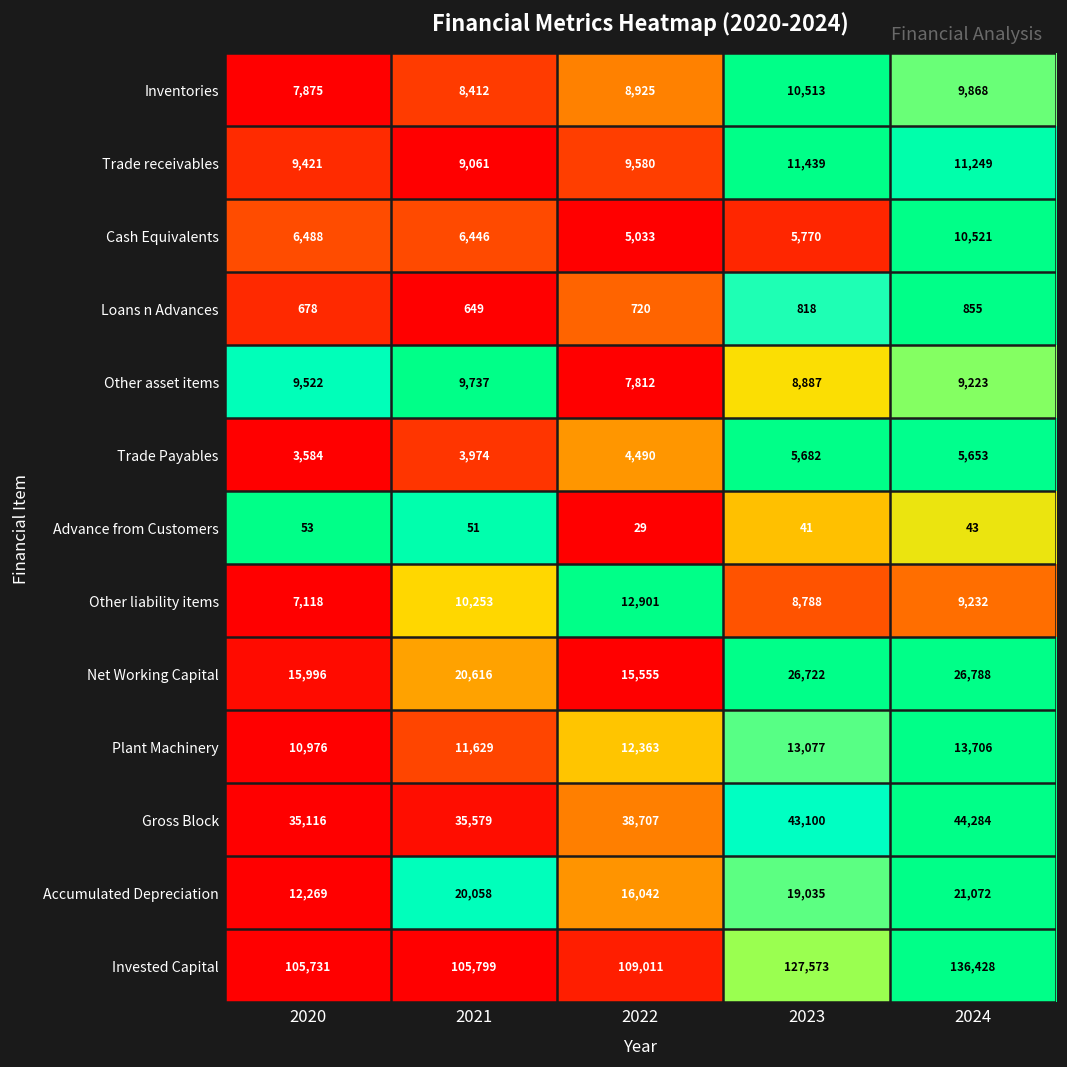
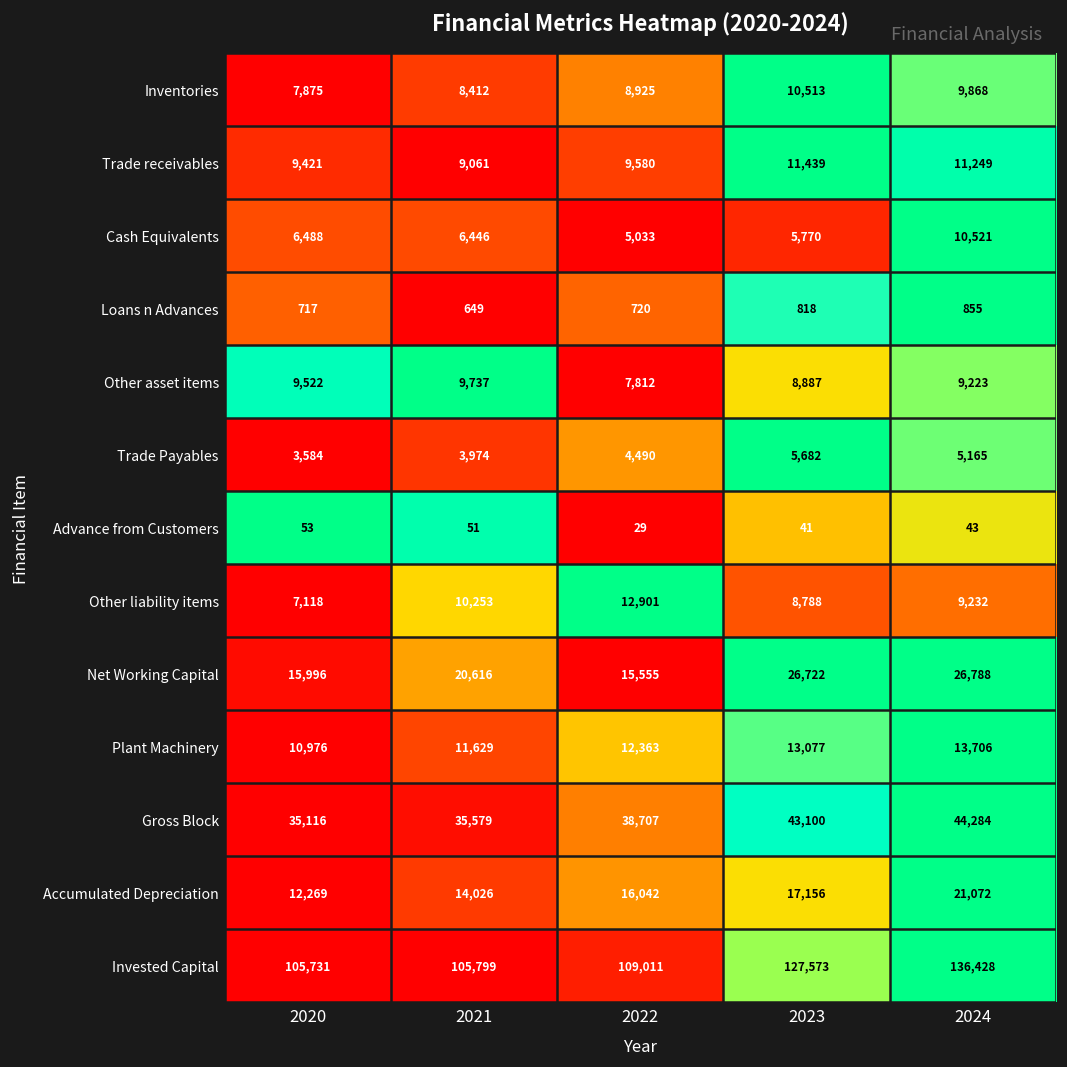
  {
    "Inventories": {
      "2020": "7,875",
      "2021": "8,412",
      "2022": "8,925",
      "2023": "10,513",
      "2024": "9,868"
    },
    "Trade receivables": {
      "2020": "9,421",
      "2021": "9,061",
      "2022": "9,580",
      "2023": "11,439",
      "2024": "11,249"
    },
    "Cash Equivalents": {
      "2020": "6,488",
      "2021": "6,446",
      "2022": "5,033",
      "2023": "5,770",
      "2024": "10,521"
    },
    "Loans n Advances": {
-     "2020": "678",
+     "2020": "717",
      "2021": "649",
      "2022": "720",
      "2023": "818",
      "2024": "855"
    },
    "Other asset items": {
      "2020": "9,522",
      "2021": "9,737",
      "2022": "7,812",
      "2023": "8,887",
      "2024": "9,223"
    },
    "Trade Payables": {
      "2020": "3,584",
      "2021": "3,974",
      "2022": "4,490",
      "2023": "5,682",
-     "2024": "5,653"
+     "2024": "5,165"
    },
    "Advance from Customers": {
      "2020": "53",
      "2021": "51",
      "2022": "29",
      "2023": "41",
      "2024": "43"
    },
    "Other liability items": {
      "2020": "7,118",
      "2021": "10,253",
      "2022": "12,901",
      "2023": "8,788",
      "2024": "9,232"
    },
    "Net Working Capital": {
      "2020": "15,996",
      "2021": "20,616",
      "2022": "15,555",
      "2023": "26,722",
      "2024": "26,788"
    },
    "Plant Machinery": {
      "2020": "10,976",
      "2021": "11,629",
      "2022": "12,363",
      "2023": "13,077",
      "2024": "13,706"
    },
    "Gross Block": {
      "2020": "35,116",
      "2021": "35,579",
      "2022": "38,707",
      "2023": "43,100",
      "2024": "44,284"
    },
    "Accumulated Depreciation": {
      "2020": "12,269",
-     "2021": "20,058",
+     "2021": "14,026",
      "2022": "16,042",
-     "2023": "19,035",
+     "2023": "17,156",
      "2024": "21,072"
    },
    "Invested Capital": {
      "2020": "105,731",
      "2021": "105,799",
      "2022": "109,011",
      "2023": "127,573",
      "2024": "136,428"
    }
  }
